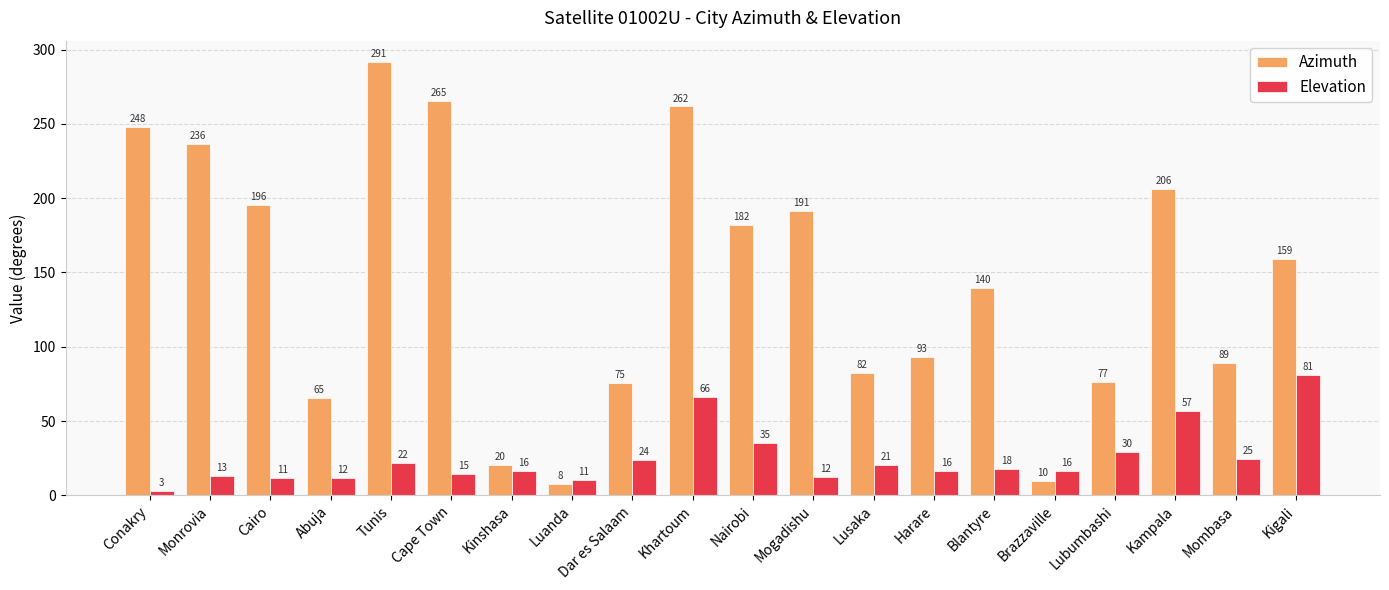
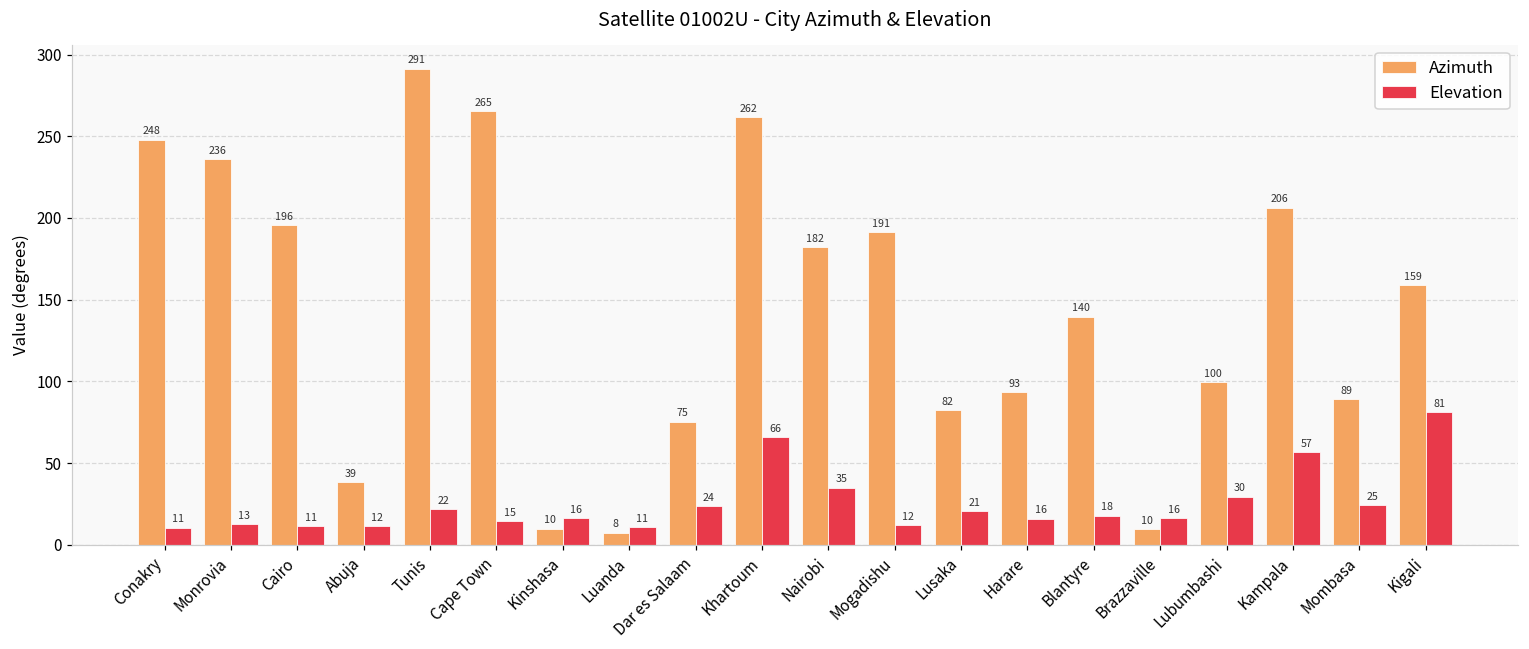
  {
    "Azimuth": {
      "Conakry": 248,
      "Monrovia": 236,
      "Cairo": 196,
-     "Abuja": 65,
+     "Abuja": 39,
      "Tunis": 291,
      "Cape Town": 265,
-     "Kinshasa": 20,
+     "Kinshasa": 10,
      "Luanda": 8,
      "Dar es Salaam": 75,
      "Khartoum": 262,
      "Nairobi": 182,
      "Mogadishu": 191,
      "Lusaka": 82,
      "Harare": 93,
      "Blantyre": 140,
      "Brazzaville": 10,
-     "Lubumbashi": 77,
+     "Lubumbashi": 100,
      "Kampala": 206,
      "Mombasa": 89,
      "Kigali": 159
    },
    "Elevation": {
-     "Conakry": 3,
+     "Conakry": 11,
      "Monrovia": 13,
      "Cairo": 11,
      "Abuja": 12,
      "Tunis": 22,
      "Cape Town": 15,
      "Kinshasa": 16,
      "Luanda": 11,
      "Dar es Salaam": 24,
      "Khartoum": 66,
      "Nairobi": 35,
      "Mogadishu": 12,
      "Lusaka": 21,
      "Harare": 16,
      "Blantyre": 18,
      "Brazzaville": 16,
      "Lubumbashi": 30,
      "Kampala": 57,
      "Mombasa": 25,
      "Kigali": 81
    }
  }
